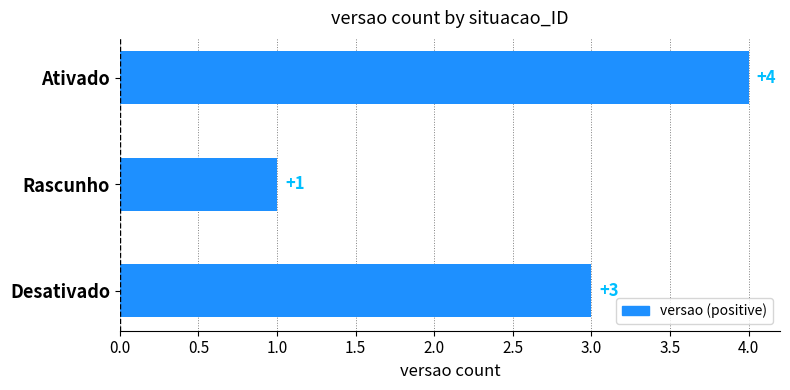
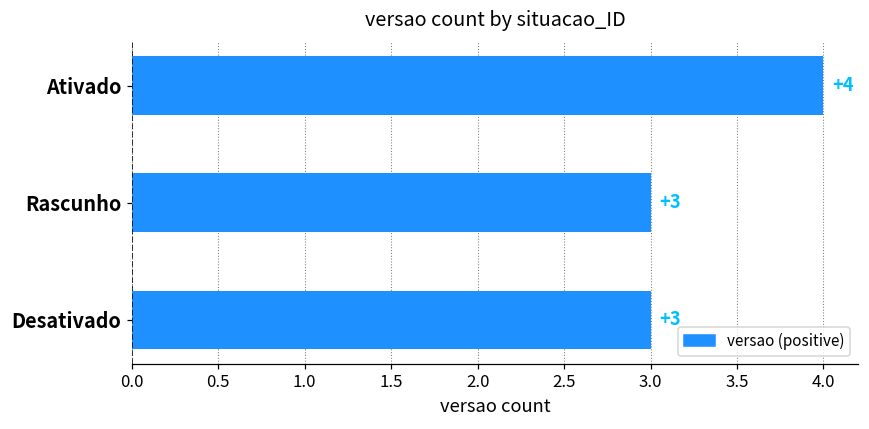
  {
    "Ativado": "+4",
-   "Rascunho": "+1"
+   "Rascunho": "+3"
  }
